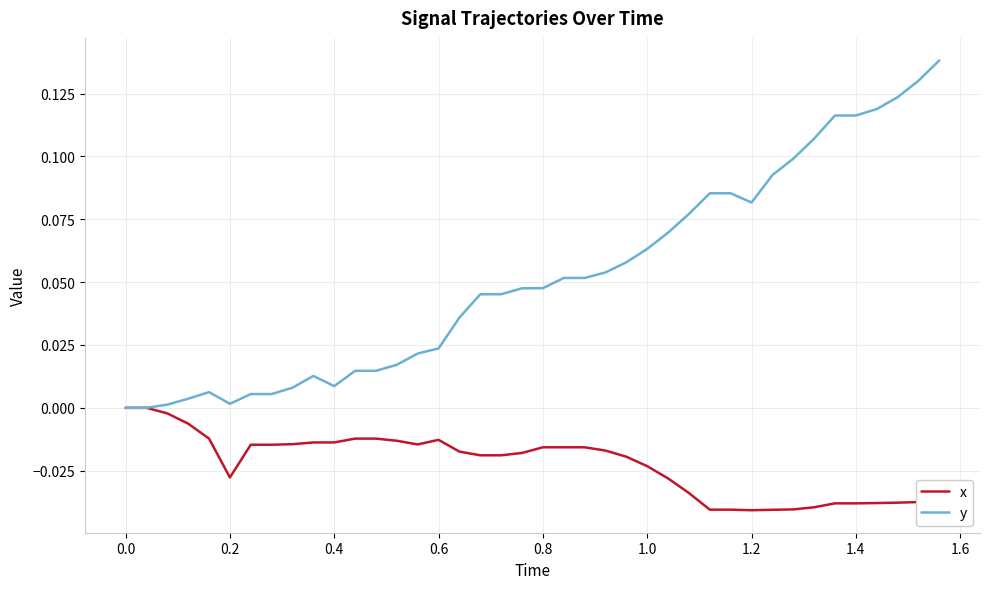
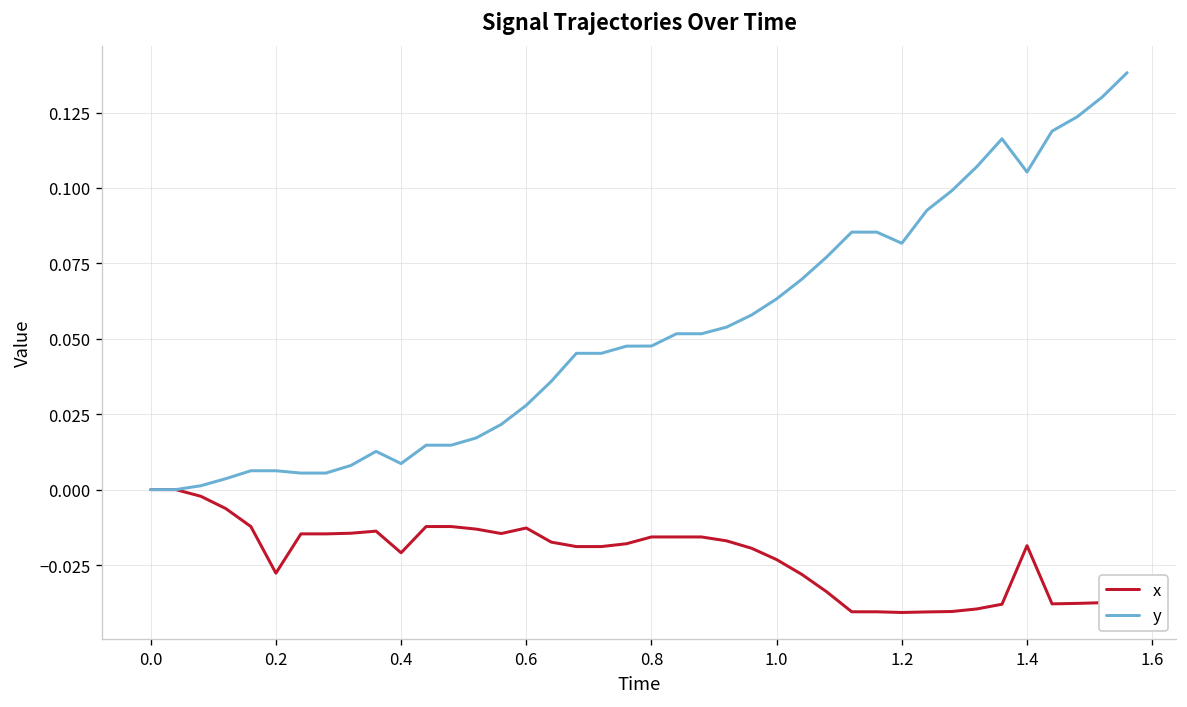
  {
    "x": {
      "0.2": -0.028,
-     "0.4": -0.014,
+     "0.4": -0.021,
      "0.6": -0.013,
      "0.8": -0.016,
      "1.0": -0.023,
      "1.2": -0.041,
-     "1.4": -0.038
+     "1.4": -0.019
    },
    "y": {
-     "0.2": 0.002,
+     "0.2": 0.006,
      "0.4": 0.009,
-     "0.6": 0.024,
+     "0.6": 0.028,
      "0.8": 0.048,
      "1.0": 0.063,
      "1.2": 0.082,
-     "1.4": 0.116
+     "1.4": 0.105
    }
  }
